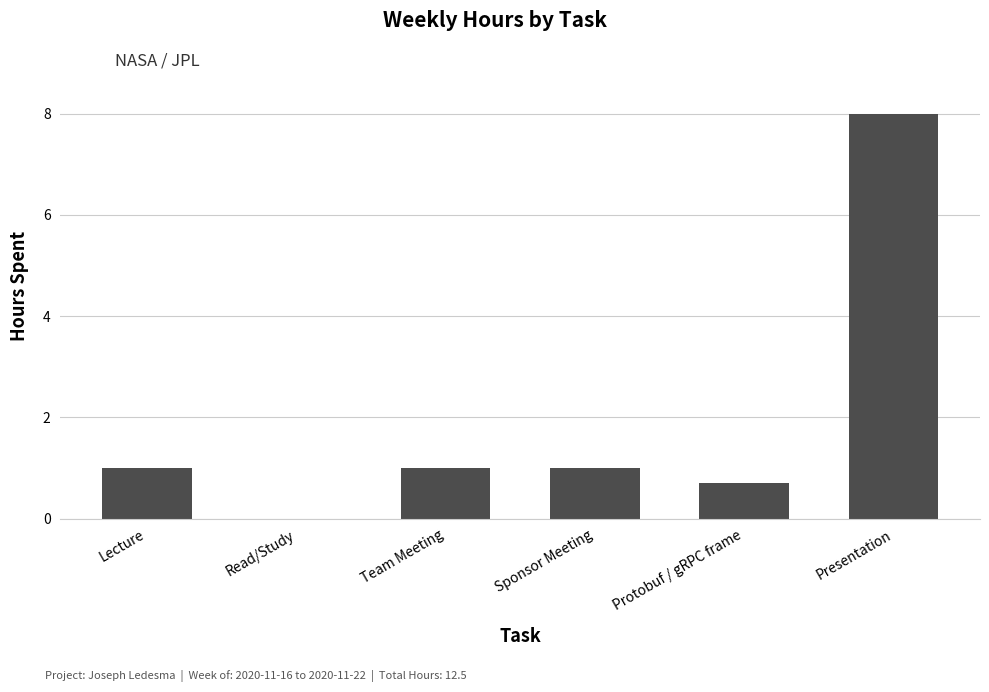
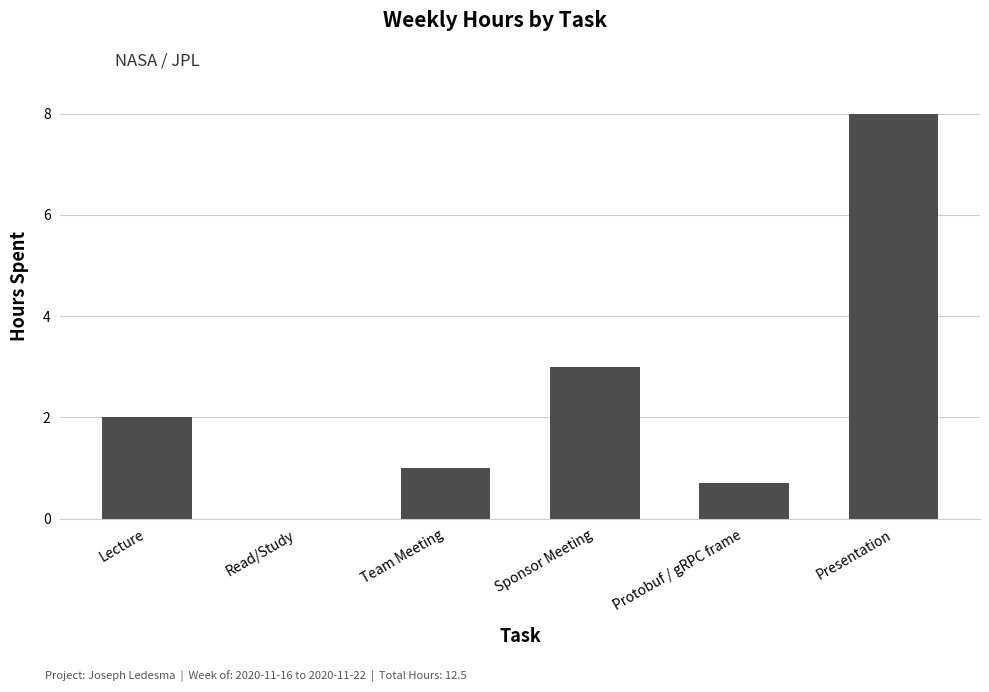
  {
-   "Lecture": 1,
+   "Lecture": 2,
    "Read/Study": 0,
    "Team Meeting": 1,
-   "Sponsor Meeting": 1,
+   "Sponsor Meeting": 3,
    "Protobuf / gRPC frame": 0.7,
    "Presentation": 8
  }
